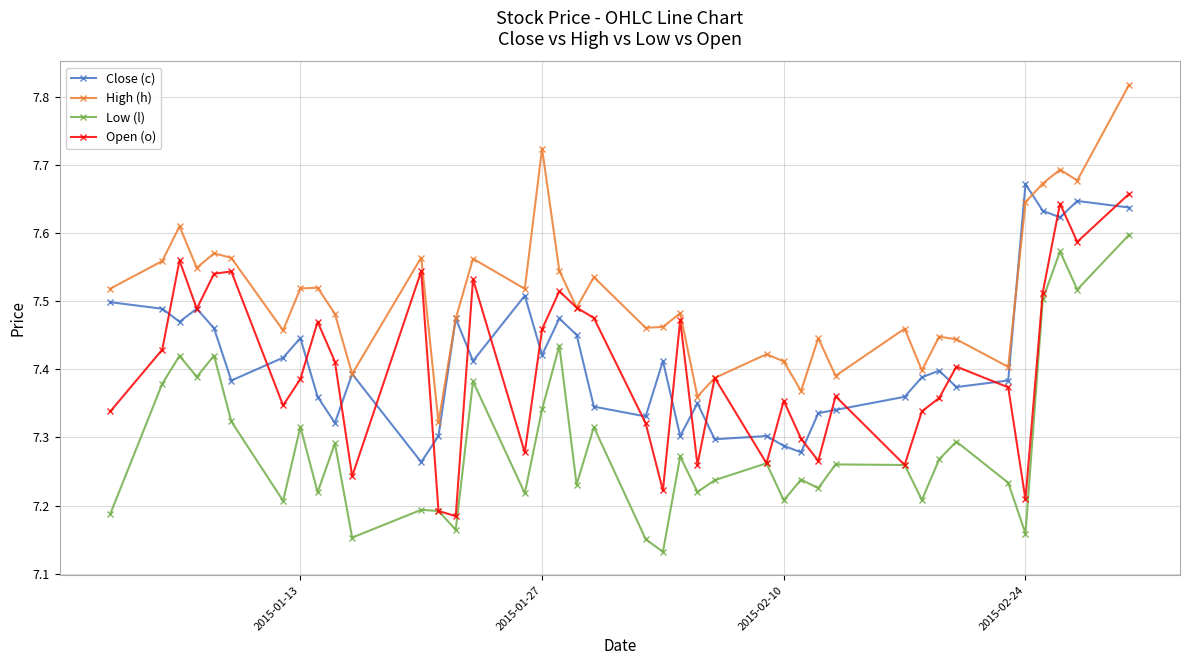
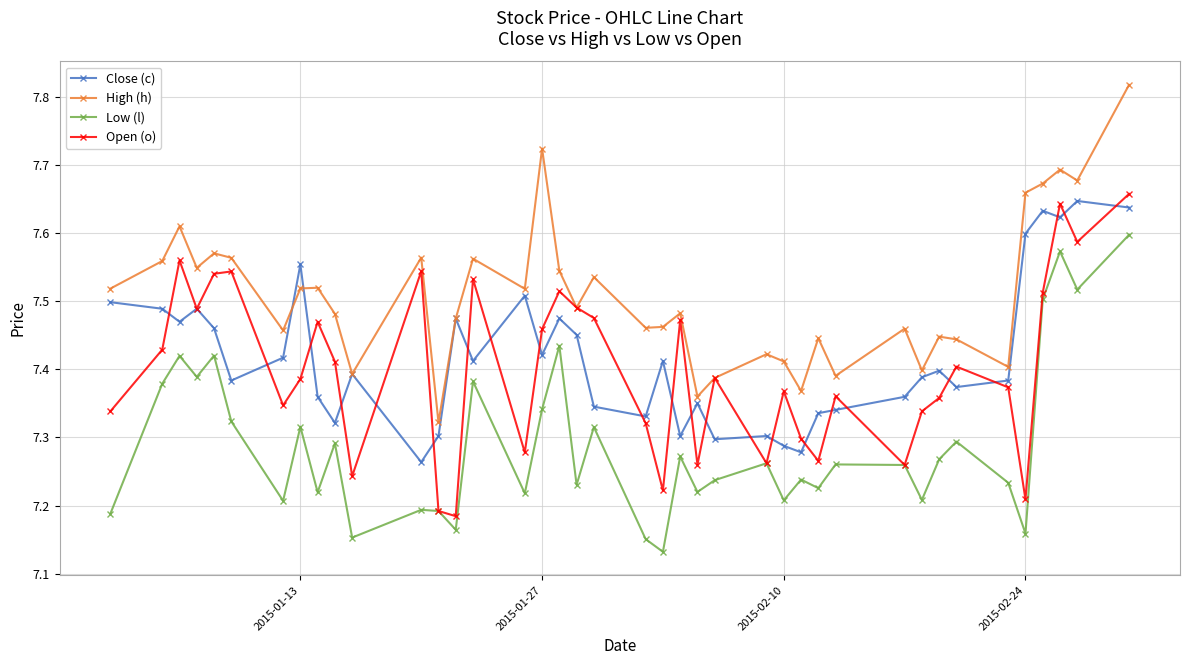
  {
    "Close (c)": {
-     "2015-01-13": 7.45,
+     "2015-01-13": 7.55,
      "2015-01-27": 7.42,
      "2015-02-10": 7.29,
-     "2015-02-24": 7.67
+     "2015-02-24": 7.60
    },
    "High (h)": {
      "2015-01-13": 7.52,
      "2015-01-27": 7.72,
      "2015-02-10": 7.41,
-     "2015-02-24": 7.65
+     "2015-02-24": 7.66
    },
    "Low (l)": {
      "2015-01-13": 7.32,
      "2015-01-27": 7.34,
      "2015-02-10": 7.21,
      "2015-02-24": 7.16
    },
    "Open (o)": {
      "2015-01-13": 7.39,
      "2015-01-27": 7.46,
-     "2015-02-10": 7.35,
+     "2015-02-10": 7.37,
      "2015-02-24": 7.21
    }
  }
